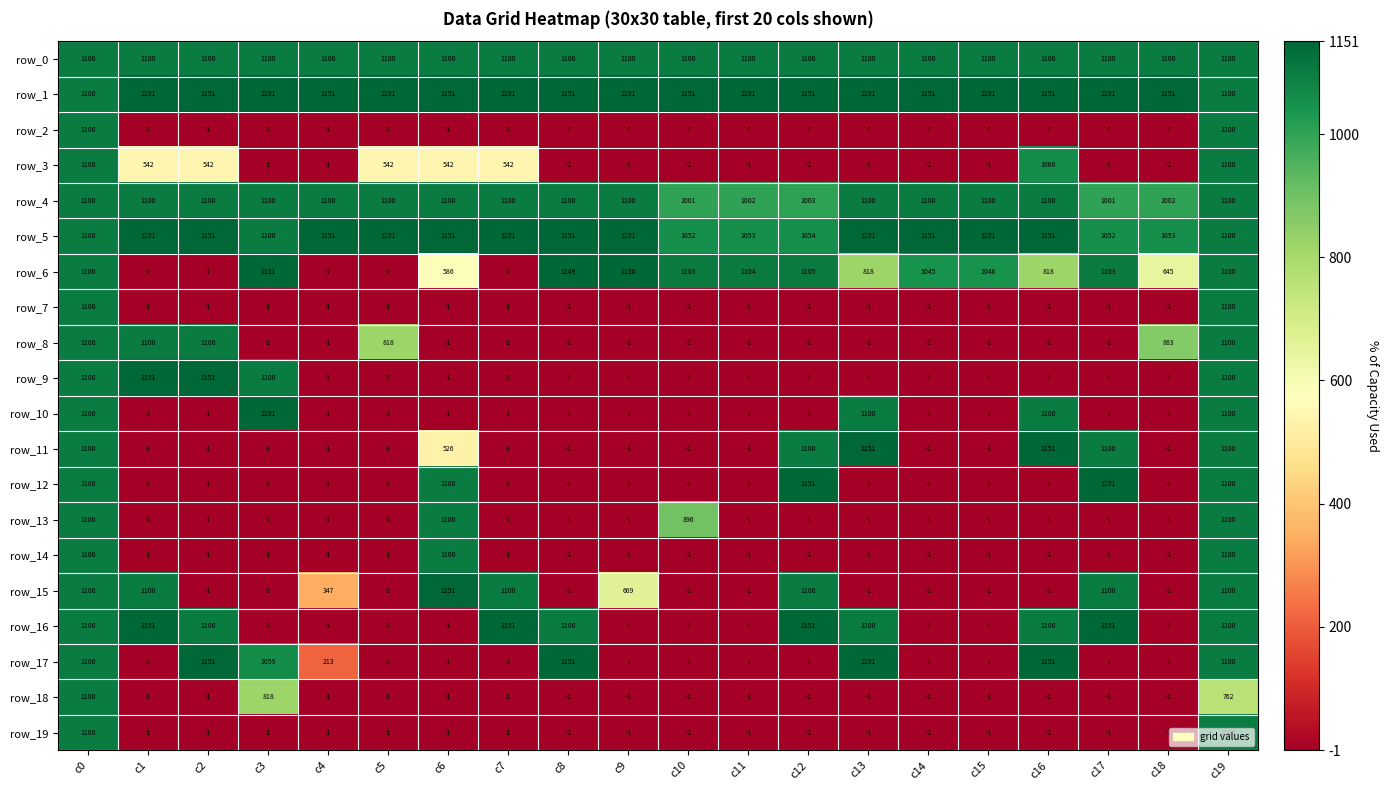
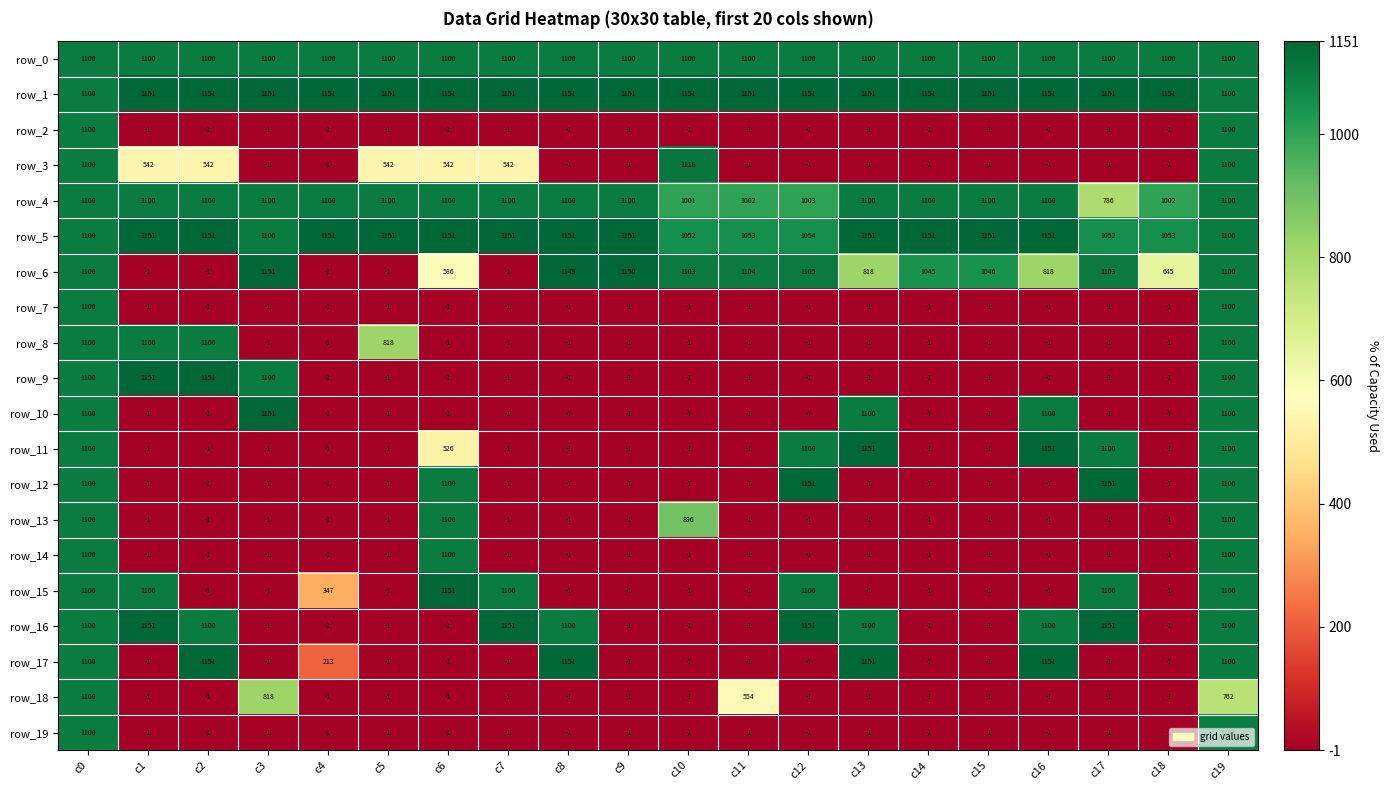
  {
    "row_3": {
      "c0": 1100,
      "c1": 542,
      "c2": 542,
      "c3": -1,
      "c4": -1,
      "c5": 542,
      "c6": 542,
      "c7": 542,
      "c8": -1,
      "c9": -1,
-     "c10": -1,
+     "c10": 1118,
      "c11": -1,
      "c12": -1,
      "c13": -1,
      "c14": -1,
      "c15": -1,
-     "c16": 1060,
+     "c16": -1,
      "c17": -1,
      "c18": -1,
      "c19": 1100
    },
    "row_4": {
      "c0": 1100,
      "c1": 1100,
      "c2": 1100,
      "c3": 1100,
      "c4": 1100,
      "c5": 1100,
      "c6": 1100,
      "c7": 1100,
      "c8": 1100,
      "c9": 1100,
      "c10": 1001,
      "c11": 1002,
      "c12": 1003,
      "c13": 1100,
      "c14": 1100,
      "c15": 1100,
      "c16": 1100,
-     "c17": 1001,
+     "c17": 786,
      "c18": 1002,
      "c19": 1100
    },
    "row_8": {
      "c0": 1100,
      "c1": 1100,
      "c2": 1100,
      "c3": -1,
      "c4": -1,
      "c5": 818,
      "c6": -1,
      "c7": -1,
      "c8": -1,
      "c9": -1,
      "c10": -1,
      "c11": -1,
      "c12": -1,
      "c13": -1,
      "c14": -1,
      "c15": -1,
      "c16": -1,
      "c17": -1,
-     "c18": 863,
+     "c18": -1,
      "c19": 1100
    },
    "row_15": {
      "c0": 1100,
      "c1": 1100,
      "c2": -1,
      "c3": -1,
      "c4": 347,
      "c5": -1,
      "c6": 1151,
      "c7": 1100,
      "c8": -1,
-     "c9": 669,
+     "c9": -1,
      "c10": -1,
      "c11": -1,
      "c12": 1100,
      "c13": -1,
      "c14": -1,
      "c15": -1,
      "c16": -1,
      "c17": 1100,
      "c18": -1,
      "c19": 1100
    },
    "row_17": {
      "c0": 1100,
      "c1": -1,
      "c2": 1151,
-     "c3": 1059,
+     "c3": -1,
      "c4": 213,
      "c5": -1,
      "c6": -1,
      "c7": -1,
      "c8": 1151,
      "c9": -1,
      "c10": -1,
      "c11": -1,
      "c12": -1,
      "c13": 1151,
      "c14": -1,
      "c15": -1,
      "c16": 1151,
      "c17": -1,
      "c18": -1,
      "c19": 1100
    },
    "row_18": {
      "c0": 1100,
      "c1": -1,
      "c2": -1,
      "c3": 818,
      "c4": -1,
      "c5": -1,
      "c6": -1,
      "c7": -1,
      "c8": -1,
      "c9": -1,
      "c10": -1,
-     "c11": -1,
+     "c11": 554,
      "c12": -1,
      "c13": -1,
      "c14": -1,
      "c15": -1,
      "c16": -1,
      "c17": -1,
      "c18": -1,
      "c19": 762
    }
  }
